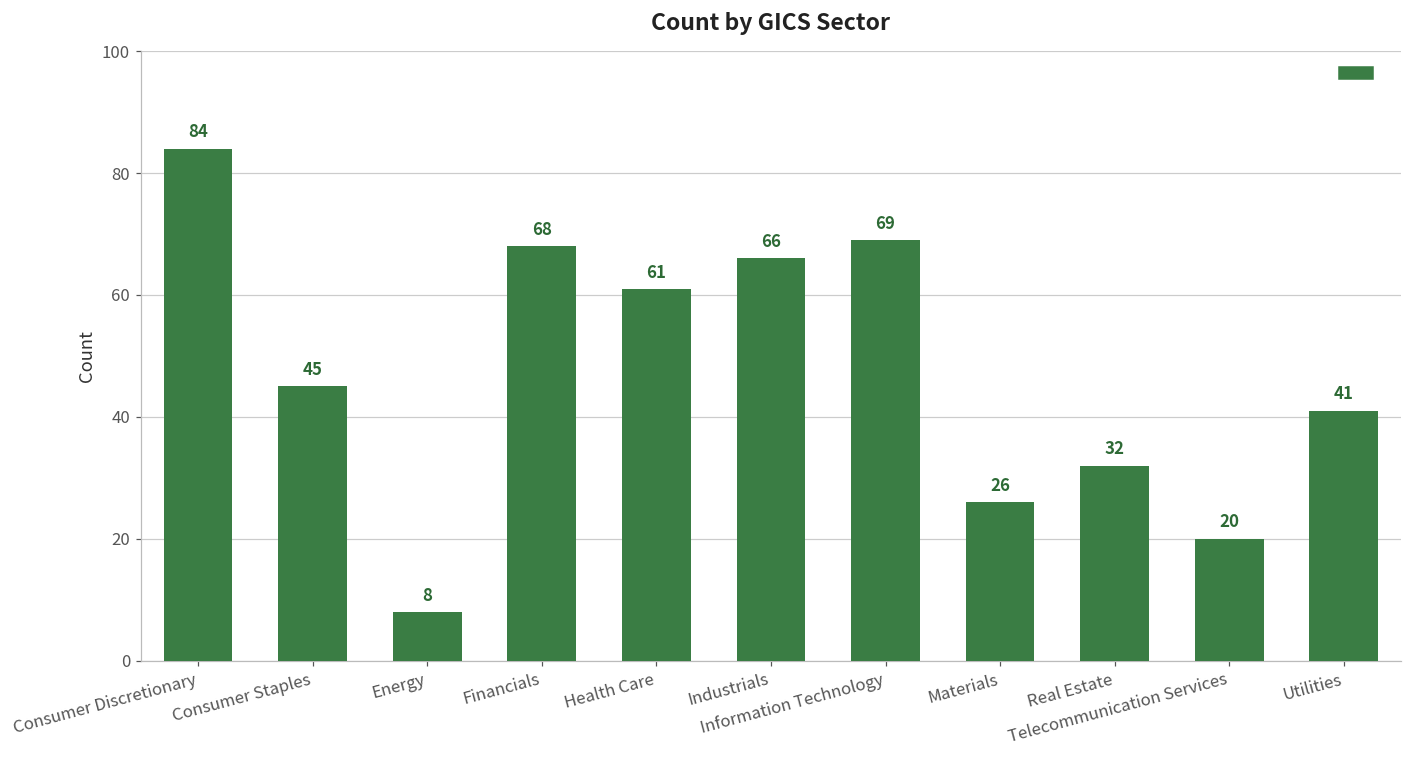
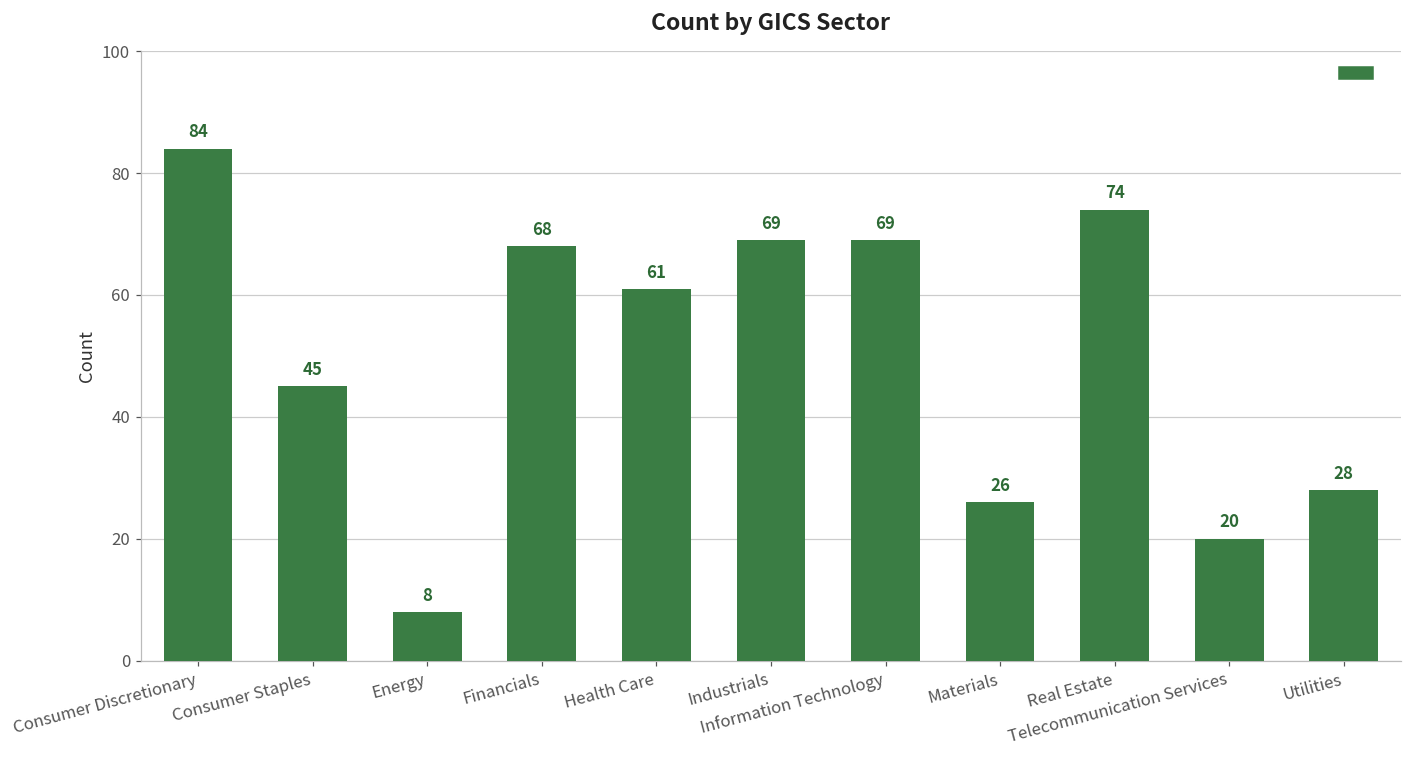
  {
    "Consumer Discretionary": 84,
    "Consumer Staples": 45,
    "Energy": 8,
    "Financials": 68,
    "Health Care": 61,
-   "Industrials": 66,
+   "Industrials": 69,
    "Information Technology": 69,
    "Materials": 26,
-   "Real Estate": 32,
+   "Real Estate": 74,
    "Telecommunication Services": 20,
-   "Utilities": 41
+   "Utilities": 28
  }
